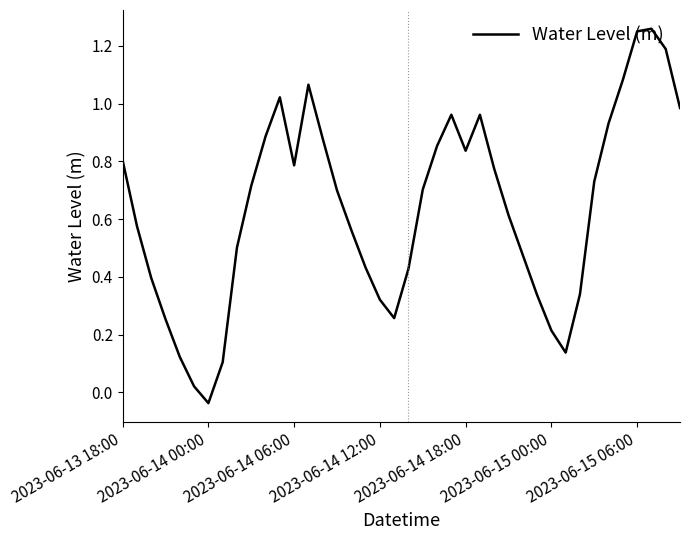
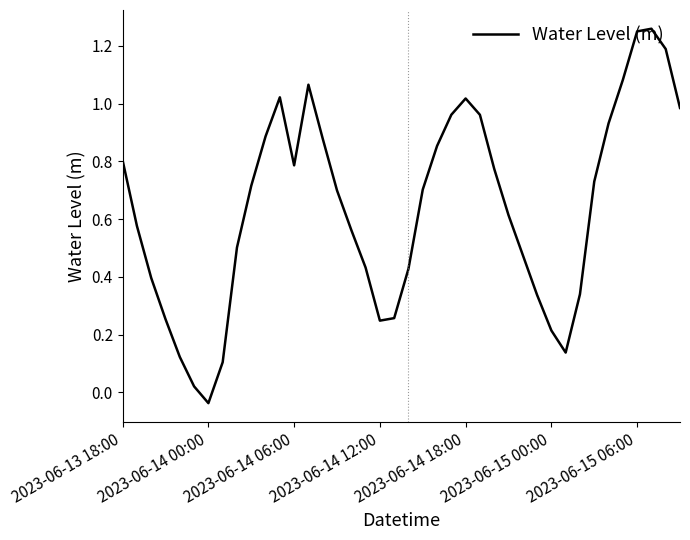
  {
    "2023-06-13 18:00": 0.80,
    "2023-06-14 00:00": -0.04,
    "2023-06-14 06:00": 0.79,
-   "2023-06-14 12:00": 0.32,
-   "2023-06-14 18:00": 0.84,
+   "2023-06-14 12:00": 0.25,
+   "2023-06-14 18:00": 1.02,
    "2023-06-15 00:00": 0.21,
    "2023-06-15 06:00": 1.25
  }
